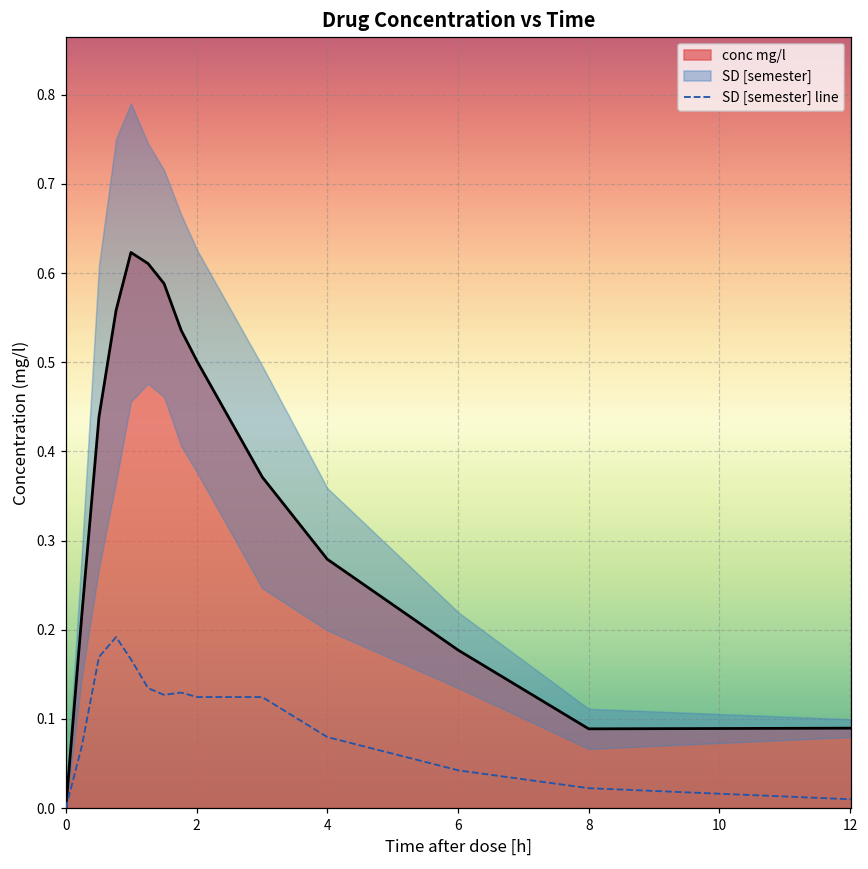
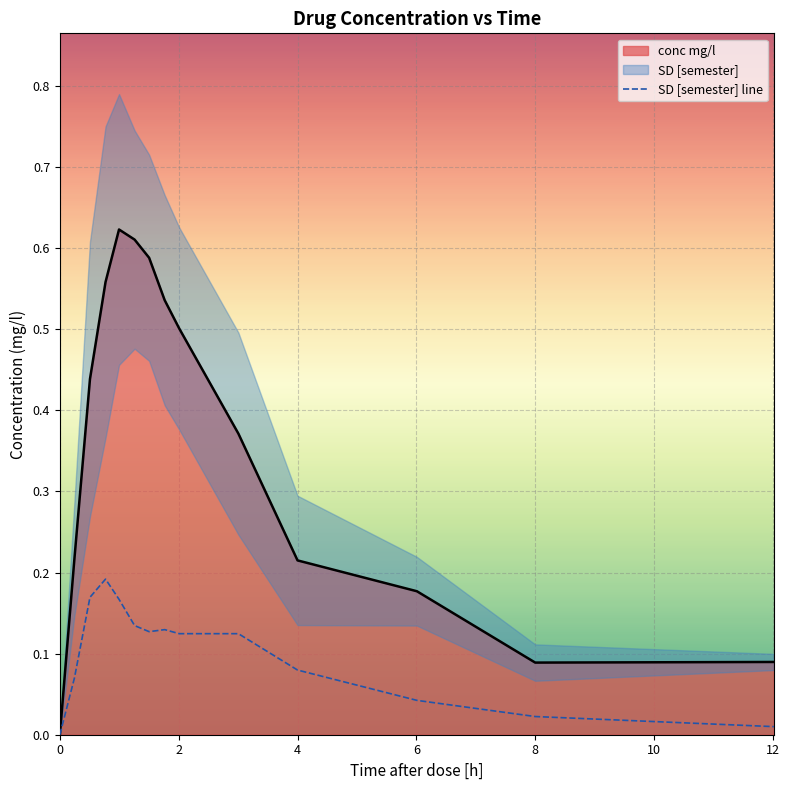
  {
    "conc mg/l": {
-     "4": 0.28,
+     "4": 0.21,
      "8": 0.09
    }
  }
